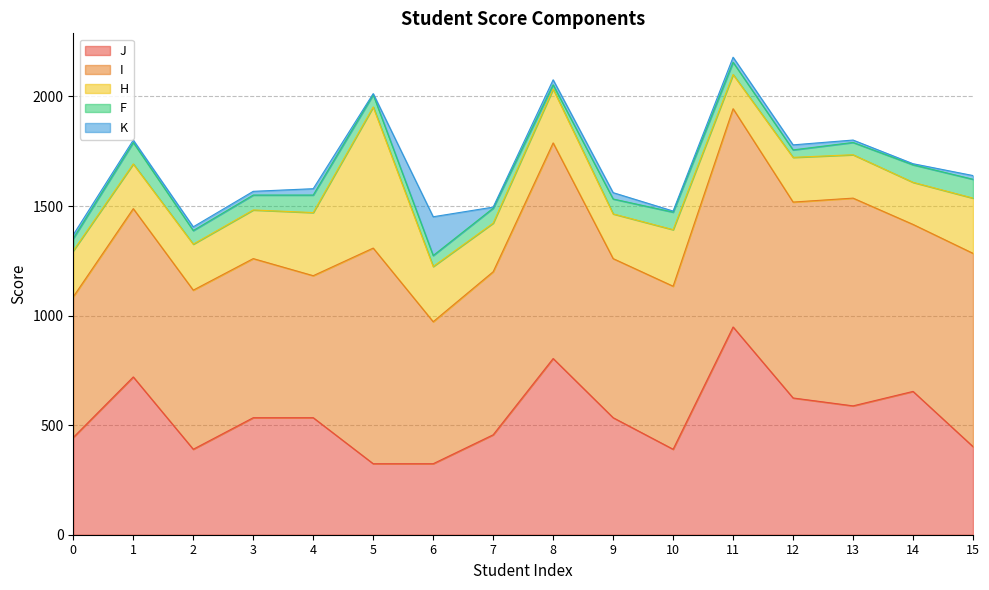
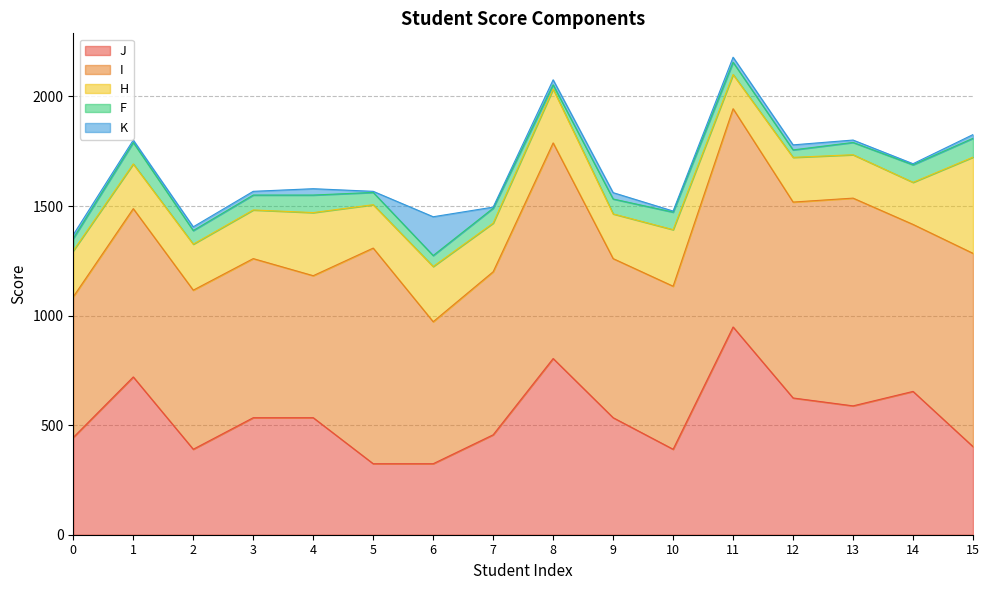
  {
    "H": {
      "0": 210,
      "1": 200,
      "2": 210,
      "3": 220,
      "4": 290,
-     "5": 640,
+     "5": 200,
      "6": 250,
      "7": 220,
      "8": 250,
      "9": 200,
      "10": 260,
      "11": 160,
      "12": 200,
      "13": 200,
      "14": 190,
-     "15": 250
+     "15": 440
    },
    "F": {
      "0": 60,
      "2": 60,
      "3": 70,
      "4": 80,
      "6": 50,
      "8": 20,
      "9": 70,
      "11": 60,
      "12": 30,
      "15": 90
    },
    "K": {
      "0": 20,
      "2": 20,
      "3": 20,
      "4": 30,
      "6": 180,
      "8": 20,
      "9": 30,
      "11": 20,
      "12": 20,
      "15": 20
    }
  }
